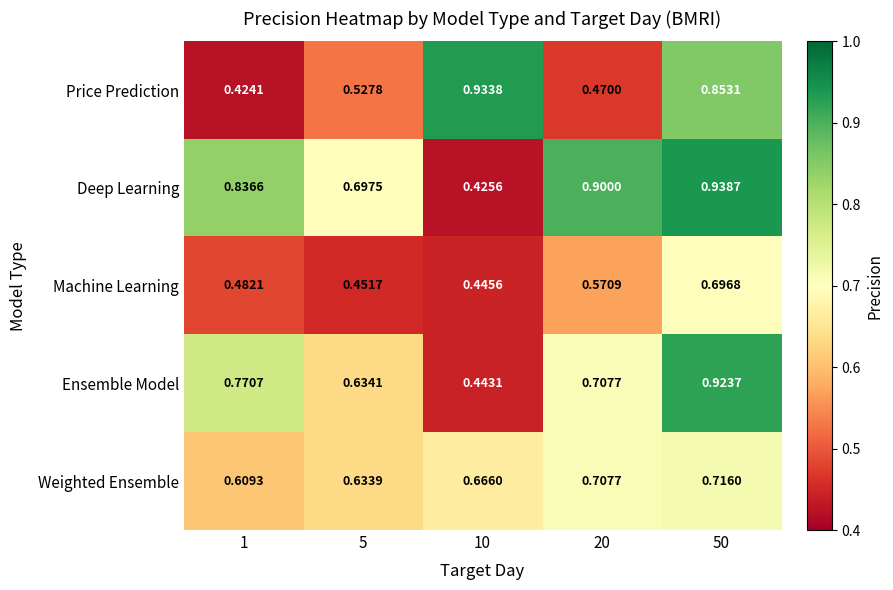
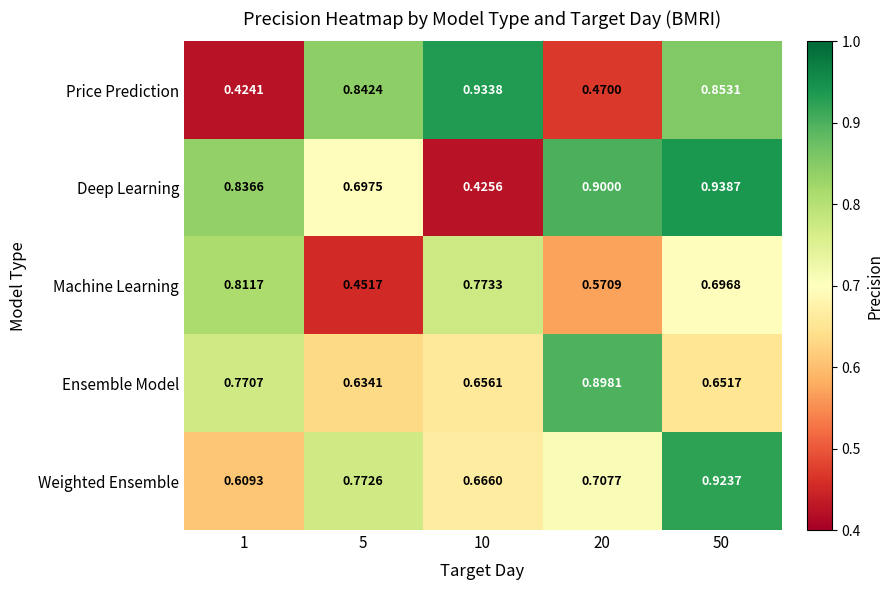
  {
    "Price Prediction": {
      "1": 0.4241,
-     "5": 0.5278,
+     "5": 0.8424,
      "10": 0.9338,
      "20": 0.4700,
      "50": 0.8531
    },
    "Deep Learning": {
      "1": 0.8366,
      "5": 0.6975,
      "10": 0.4256,
      "20": 0.9000,
      "50": 0.9387
    },
    "Machine Learning": {
-     "1": 0.4821,
+     "1": 0.8117,
      "5": 0.4517,
-     "10": 0.4456,
+     "10": 0.7733,
      "20": 0.5709,
      "50": 0.6968
    },
    "Ensemble Model": {
      "1": 0.7707,
      "5": 0.6341,
-     "10": 0.4431,
-     "20": 0.7077,
-     "50": 0.9237
+     "10": 0.6561,
+     "20": 0.8981,
+     "50": 0.6517
    },
    "Weighted Ensemble": {
      "1": 0.6093,
-     "5": 0.6339,
+     "5": 0.7726,
      "10": 0.6660,
      "20": 0.7077,
-     "50": 0.7160
+     "50": 0.9237
    }
  }
